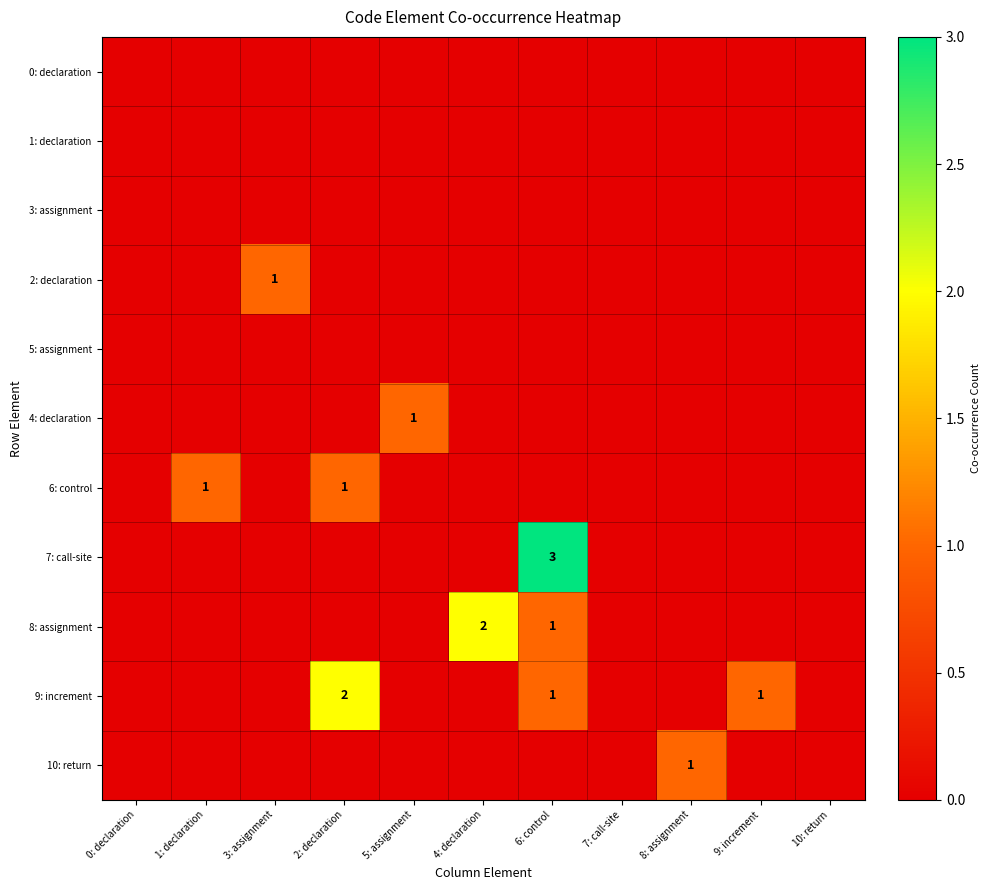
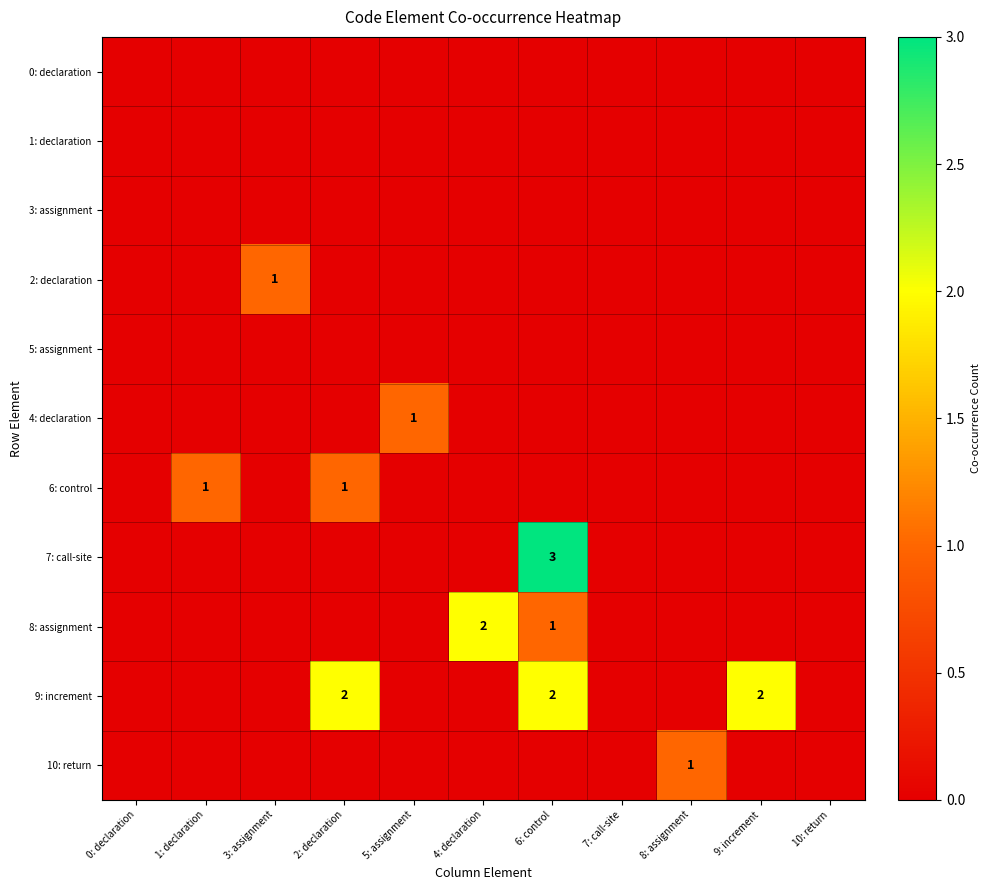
  {
    "2: declaration": {
      "3: assignment": 1
    },
    "4: declaration": {
      "5: assignment": 1
    },
    "6: control": {
      "1: declaration": 1,
      "2: declaration": 1
    },
    "7: call-site": {
      "6: control": 3
    },
    "8: assignment": {
      "4: declaration": 2,
      "6: control": 1
    },
    "9: increment": {
      "2: declaration": 2,
-     "6: control": 1,
-     "9: increment": 1
+     "6: control": 2,
+     "9: increment": 2
    },
    "10: return": {
      "8: assignment": 1
    }
  }
